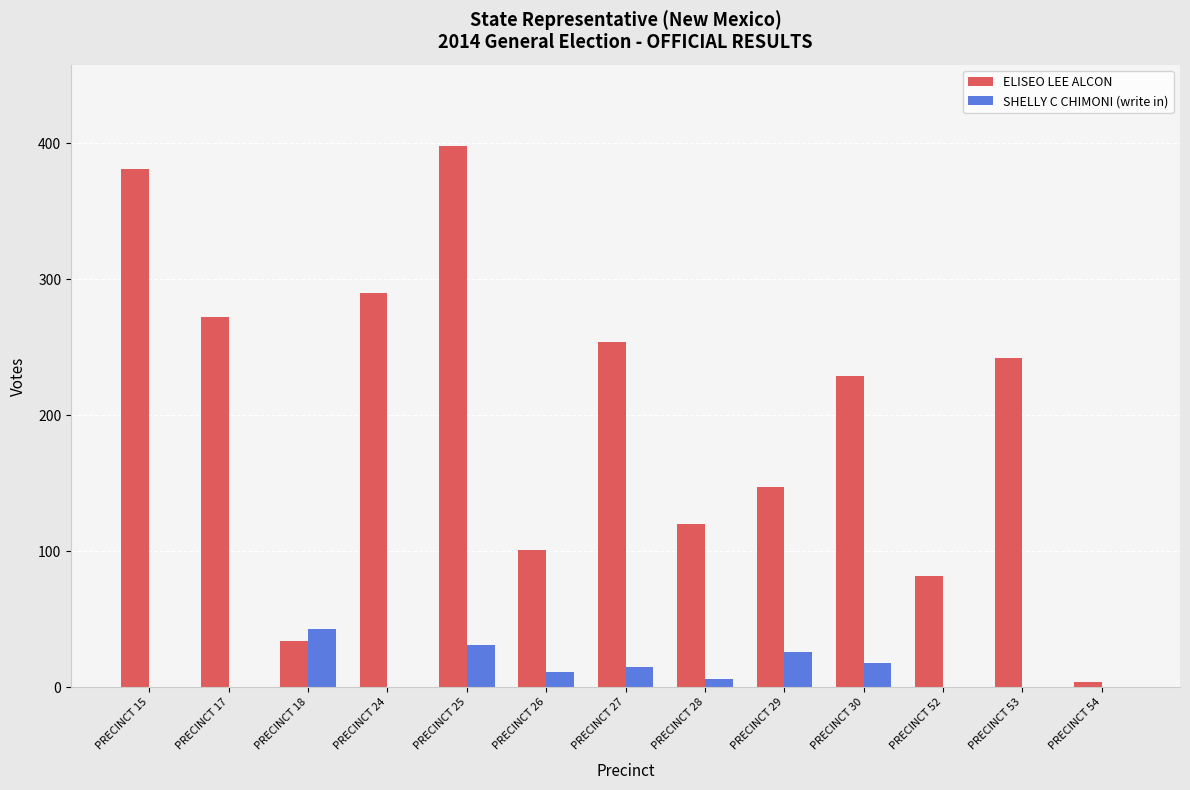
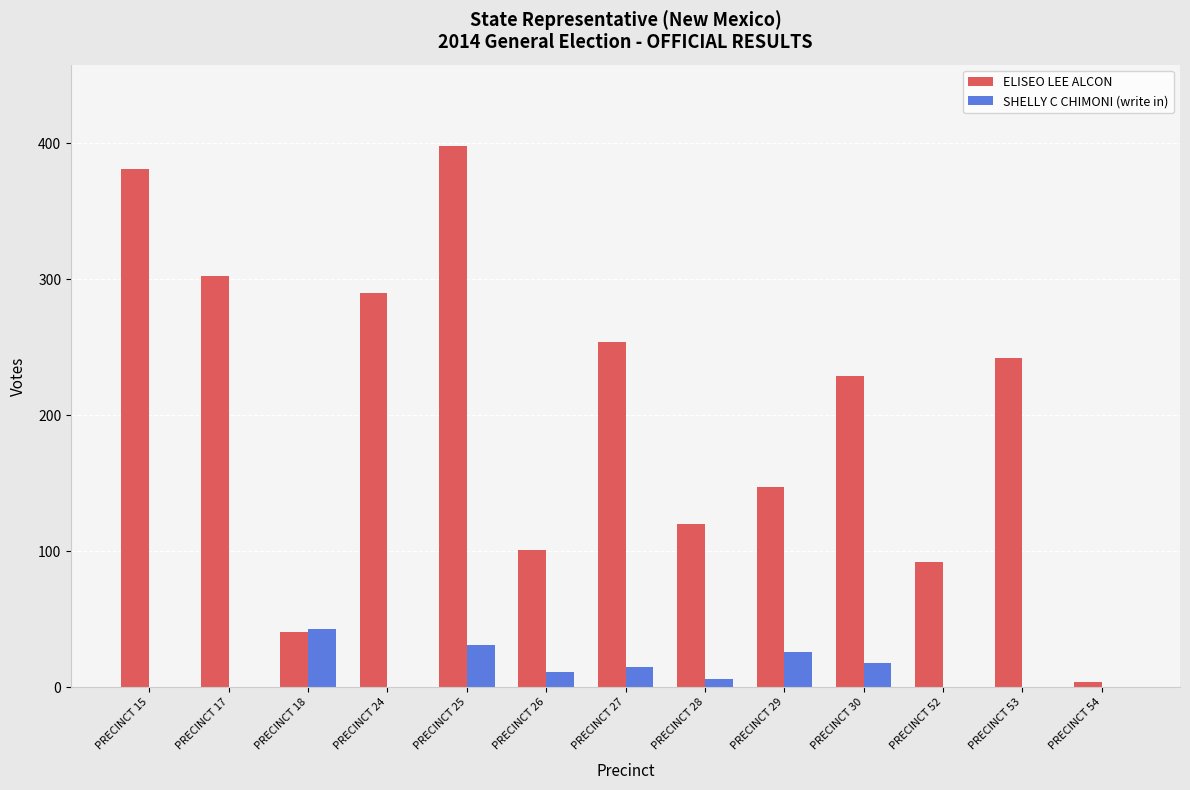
  {
    "ELISEO LEE ALCON": {
      "PRECINCT 15": 381,
-     "PRECINCT 17": 272,
-     "PRECINCT 18": 34,
+     "PRECINCT 17": 302,
+     "PRECINCT 18": 41,
      "PRECINCT 24": 290,
      "PRECINCT 25": 398,
      "PRECINCT 26": 101,
      "PRECINCT 27": 254,
      "PRECINCT 28": 120,
      "PRECINCT 29": 147,
      "PRECINCT 30": 229,
-     "PRECINCT 52": 82,
+     "PRECINCT 52": 92,
      "PRECINCT 53": 242,
      "PRECINCT 54": 4
    },
    "SHELLY C CHIMONI (write in)": {
      "PRECINCT 15": 0,
      "PRECINCT 17": 0,
      "PRECINCT 18": 43,
      "PRECINCT 24": 0,
      "PRECINCT 25": 31,
      "PRECINCT 26": 11,
      "PRECINCT 27": 15,
      "PRECINCT 28": 6,
      "PRECINCT 29": 26,
      "PRECINCT 30": 18,
      "PRECINCT 52": 0,
      "PRECINCT 53": 0,
      "PRECINCT 54": 0
    }
  }
